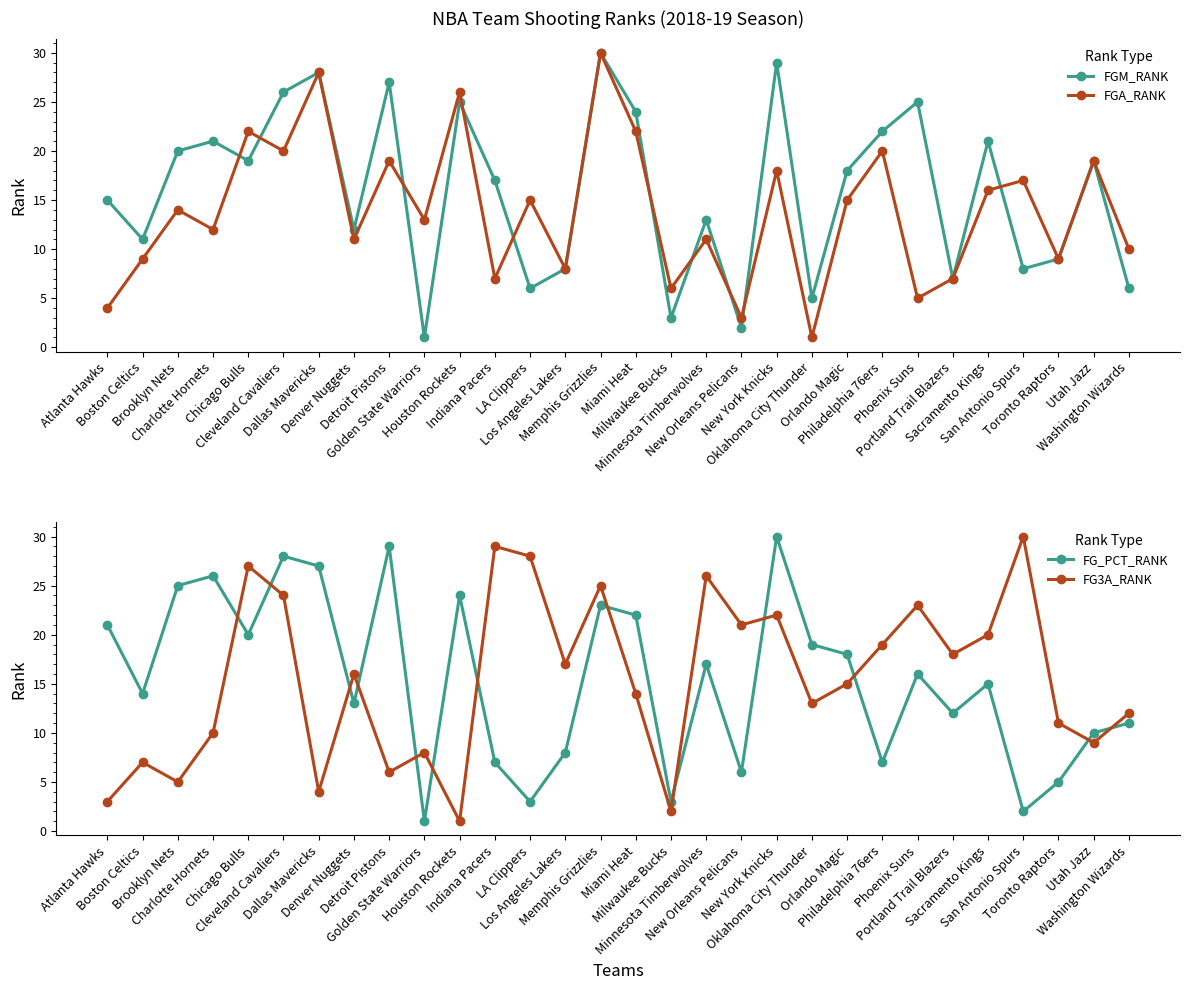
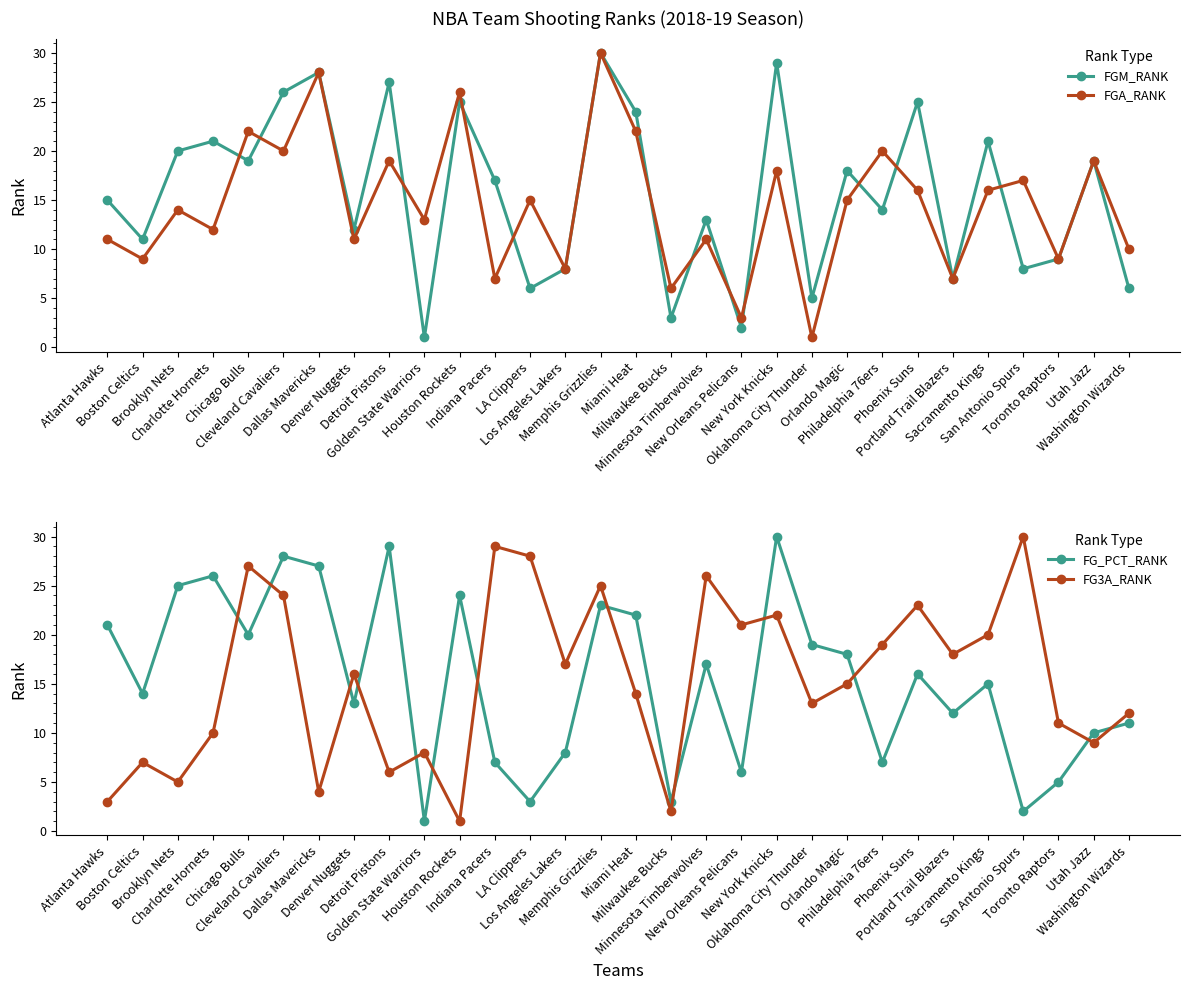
  {
    "NBA Team Shooting Ranks (2018-19 Season)": {
      "FGM_RANK": {
        "Atlanta Hawks": 15,
        "Boston Celtics": 11,
        "Brooklyn Nets": 20,
        "Charlotte Hornets": 21,
        "Chicago Bulls": 19,
        "Cleveland Cavaliers": 26,
        "Denver Nuggets": 12,
        "Detroit Pistons": 27,
        "Golden State Warriors": 1,
        "Houston Rockets": 25,
        "Indiana Pacers": 17,
        "LA Clippers": 6,
        "Miami Heat": 24,
        "Milwaukee Bucks": 3,
        "Minnesota Timberwolves": 13,
        "New Orleans Pelicans": 2,
        "New York Knicks": 29,
        "Oklahoma City Thunder": 5,
        "Orlando Magic": 18,
-       "Philadelphia 76ers": 22,
+       "Philadelphia 76ers": 14,
        "Phoenix Suns": 25,
        "Sacramento Kings": 21,
        "San Antonio Spurs": 8,
        "Washington Wizards": 6
      },
      "FGA_RANK": {
-       "Atlanta Hawks": 4,
+       "Atlanta Hawks": 11,
        "Boston Celtics": 9,
        "Brooklyn Nets": 14,
        "Charlotte Hornets": 12,
        "Chicago Bulls": 22,
        "Cleveland Cavaliers": 20,
        "Denver Nuggets": 11,
        "Detroit Pistons": 19,
        "Golden State Warriors": 13,
        "Houston Rockets": 26,
        "Indiana Pacers": 7,
        "LA Clippers": 15,
        "Miami Heat": 22,
        "Milwaukee Bucks": 6,
        "Minnesota Timberwolves": 11,
        "New Orleans Pelicans": 3,
        "New York Knicks": 18,
        "Oklahoma City Thunder": 1,
        "Orlando Magic": 15,
        "Philadelphia 76ers": 20,
-       "Phoenix Suns": 5,
+       "Phoenix Suns": 16,
        "Sacramento Kings": 16,
        "San Antonio Spurs": 17,
        "Washington Wizards": 10
      }
    }
  }
